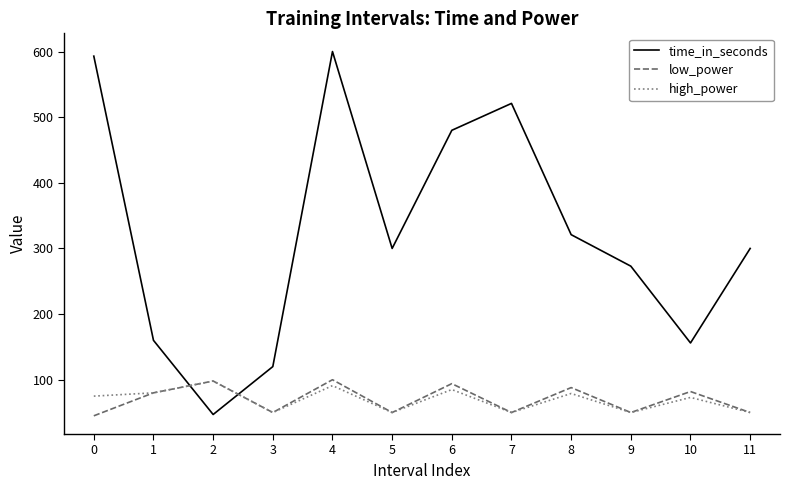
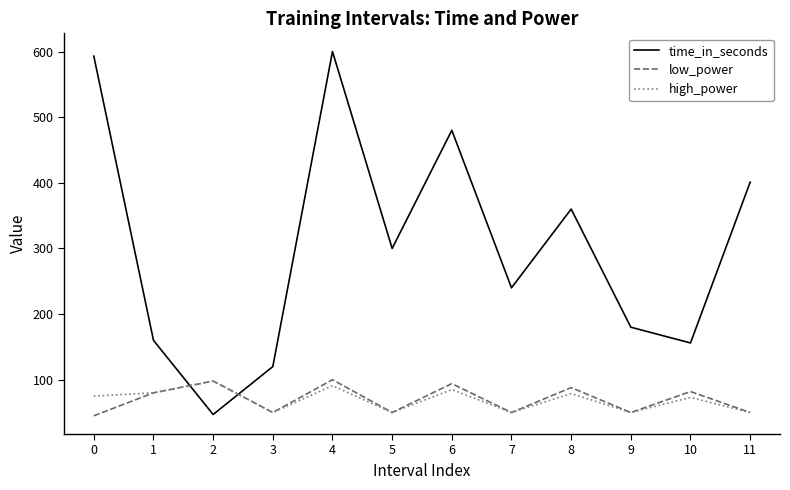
  {
    "time_in_seconds": {
      "0": 590,
      "1": 160,
      "2": 50,
      "3": 120,
      "4": 600,
      "5": 300,
      "6": 480,
-     "7": 520,
-     "8": 320,
-     "9": 270,
+     "7": 240,
+     "8": 360,
+     "9": 180,
      "10": 160,
-     "11": 300
+     "11": 400
    }
  }
